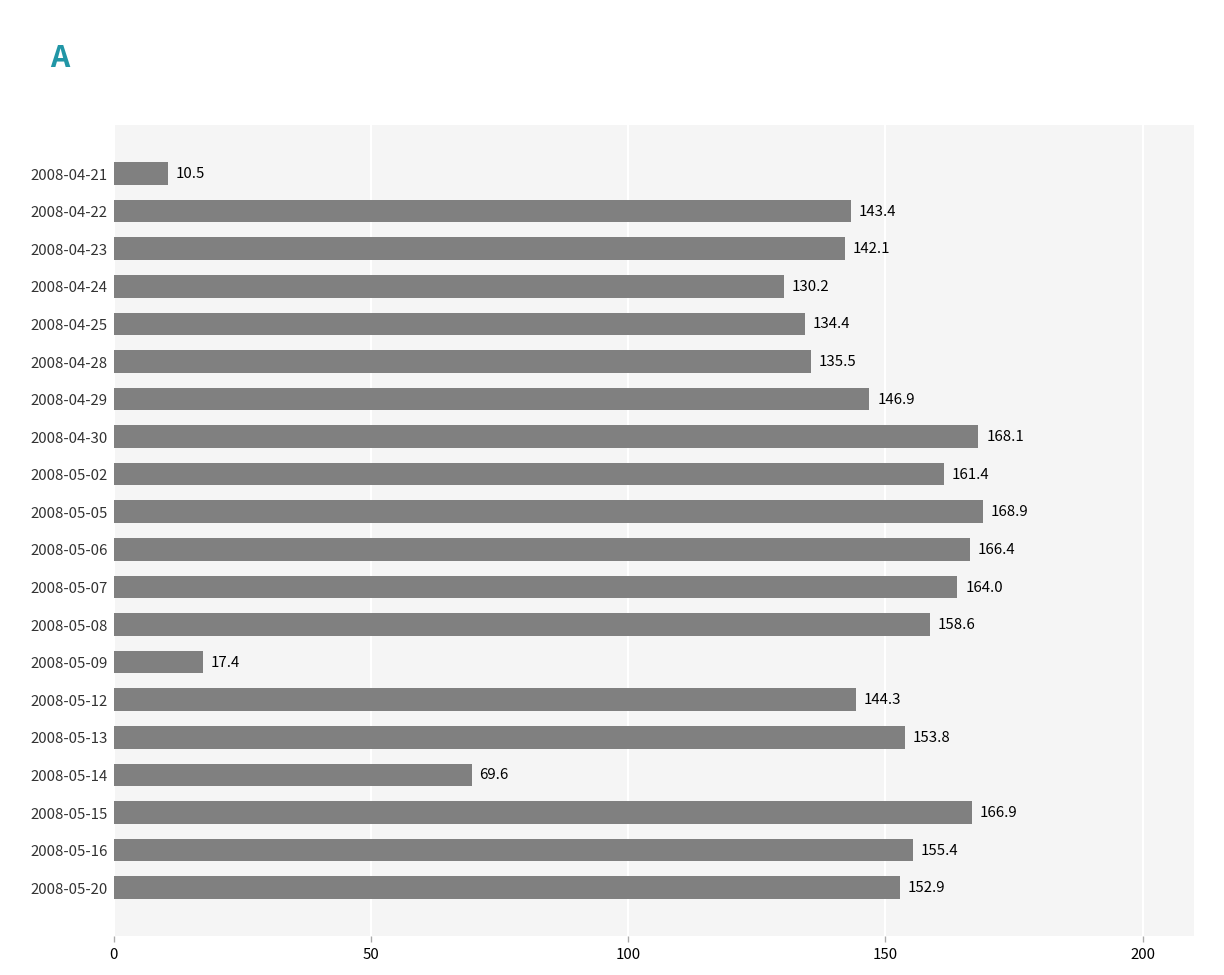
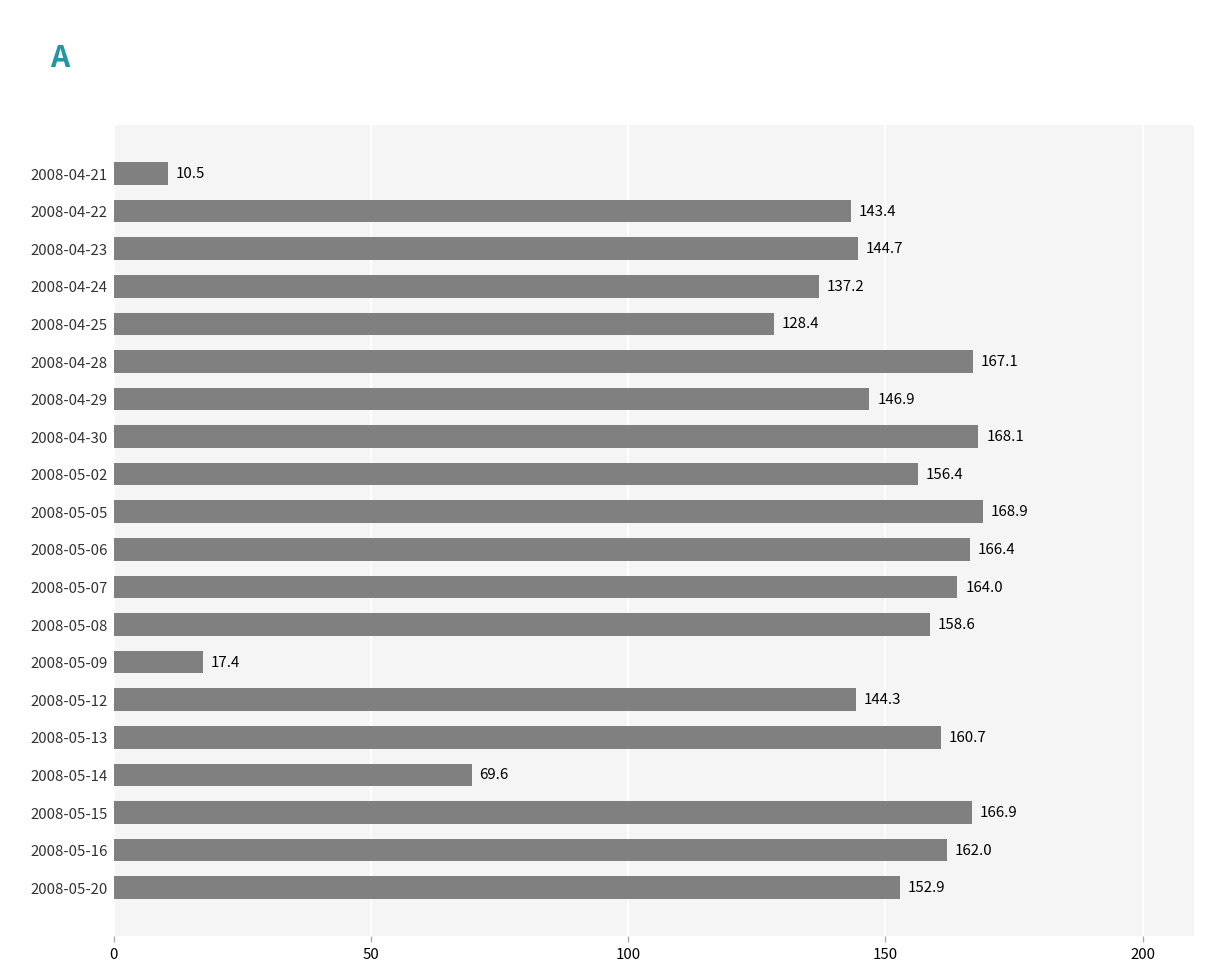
  {
    "2008-04-21": 10.5,
    "2008-04-22": 143.4,
-   "2008-04-23": 142.1,
-   "2008-04-24": 130.2,
-   "2008-04-25": 134.4,
-   "2008-04-28": 135.5,
+   "2008-04-23": 144.7,
+   "2008-04-24": 137.2,
+   "2008-04-25": 128.4,
+   "2008-04-28": 167.1,
    "2008-04-29": 146.9,
    "2008-04-30": 168.1,
-   "2008-05-02": 161.4,
+   "2008-05-02": 156.4,
    "2008-05-05": 168.9,
    "2008-05-06": 166.4,
    "2008-05-07": 164.0,
    "2008-05-08": 158.6,
    "2008-05-09": 17.4,
    "2008-05-12": 144.3,
-   "2008-05-13": 153.8,
+   "2008-05-13": 160.7,
    "2008-05-14": 69.6,
    "2008-05-15": 166.9,
-   "2008-05-16": 155.4,
+   "2008-05-16": 162.0,
    "2008-05-20": 152.9
  }
